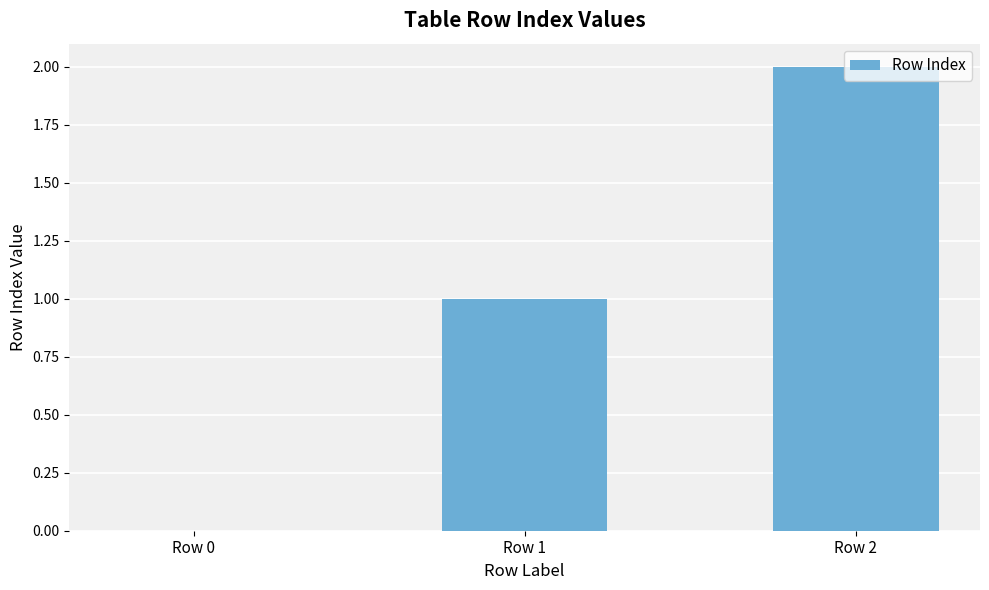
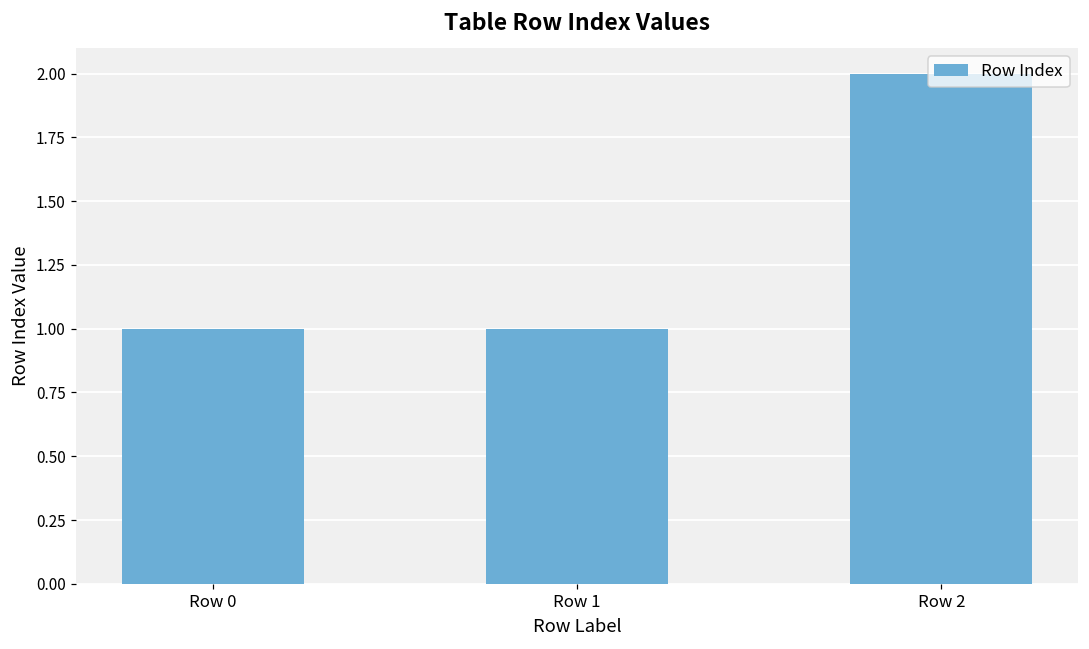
  {
-   "Row 0": 0,
+   "Row 0": 1,
    "Row 1": 1
  }
